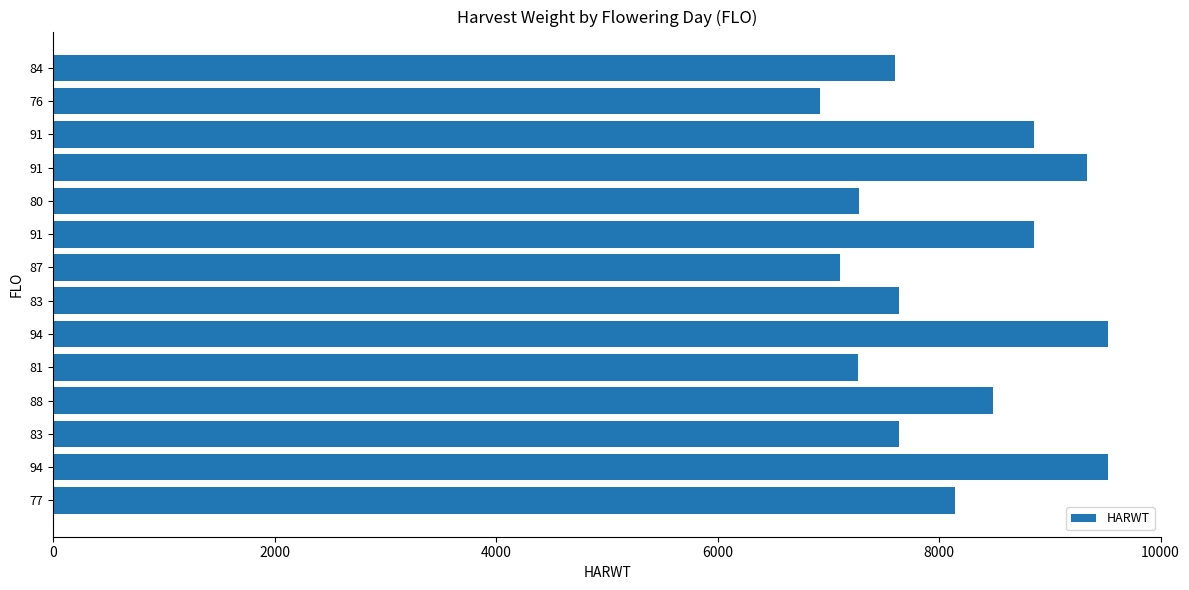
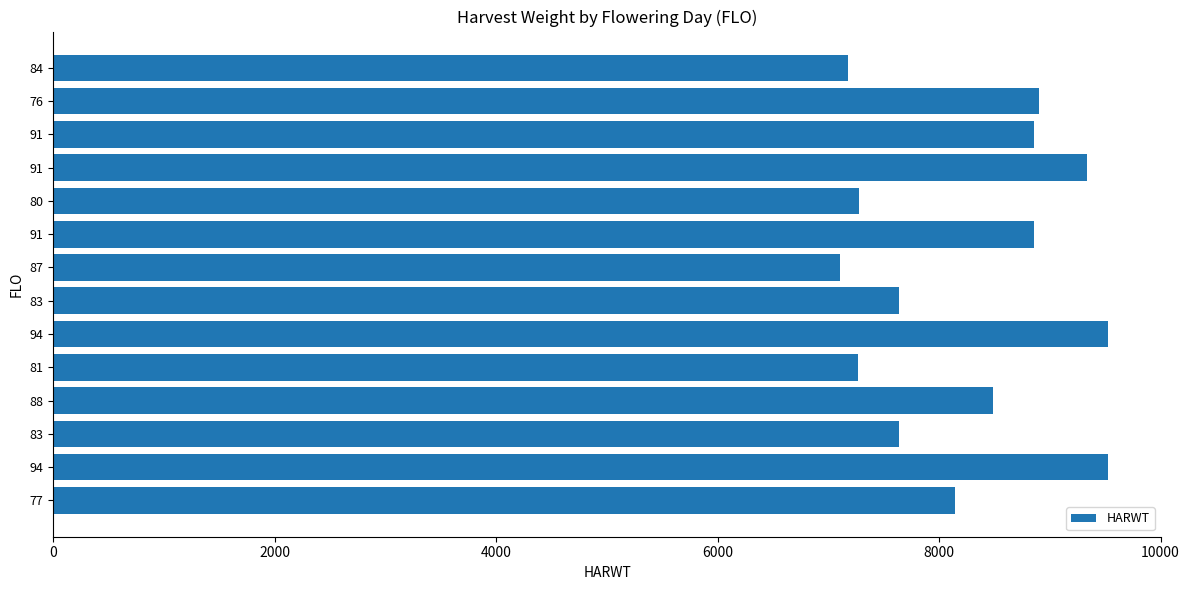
  {
-   "84": 7610,
-   "76": 6920,
+   "84": 7170,
+   "76": 8900,
    "80": 7280,
    "87": 7100,
    "81": 7260,
    "88": 8490,
    "77": 8140
  }
